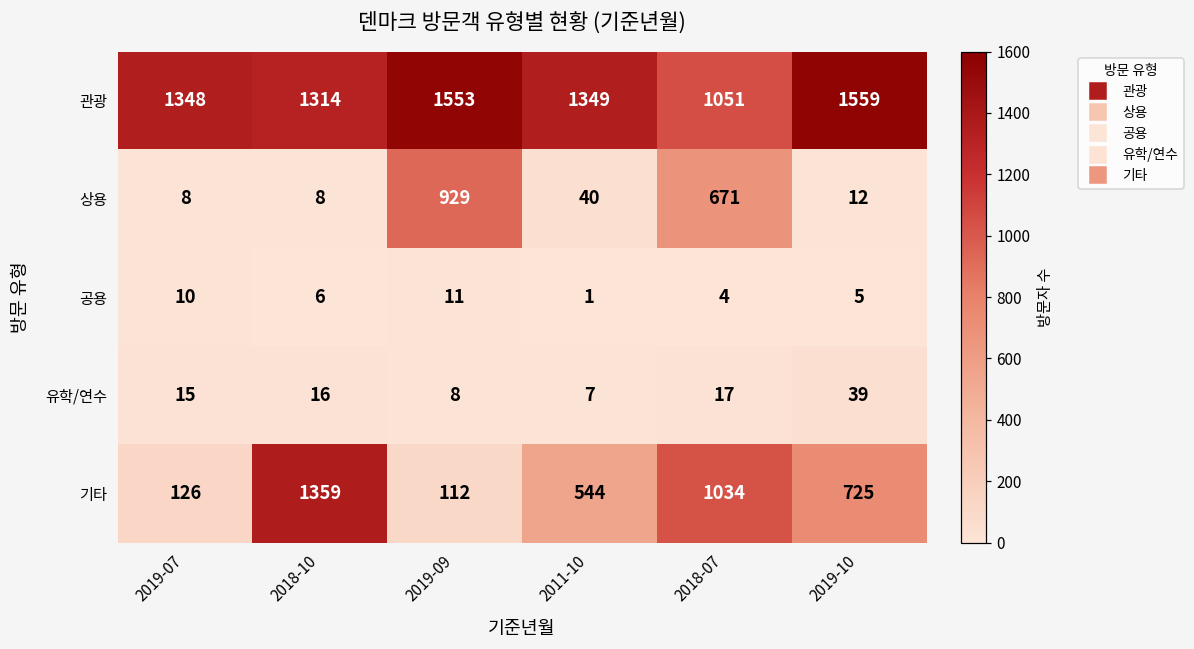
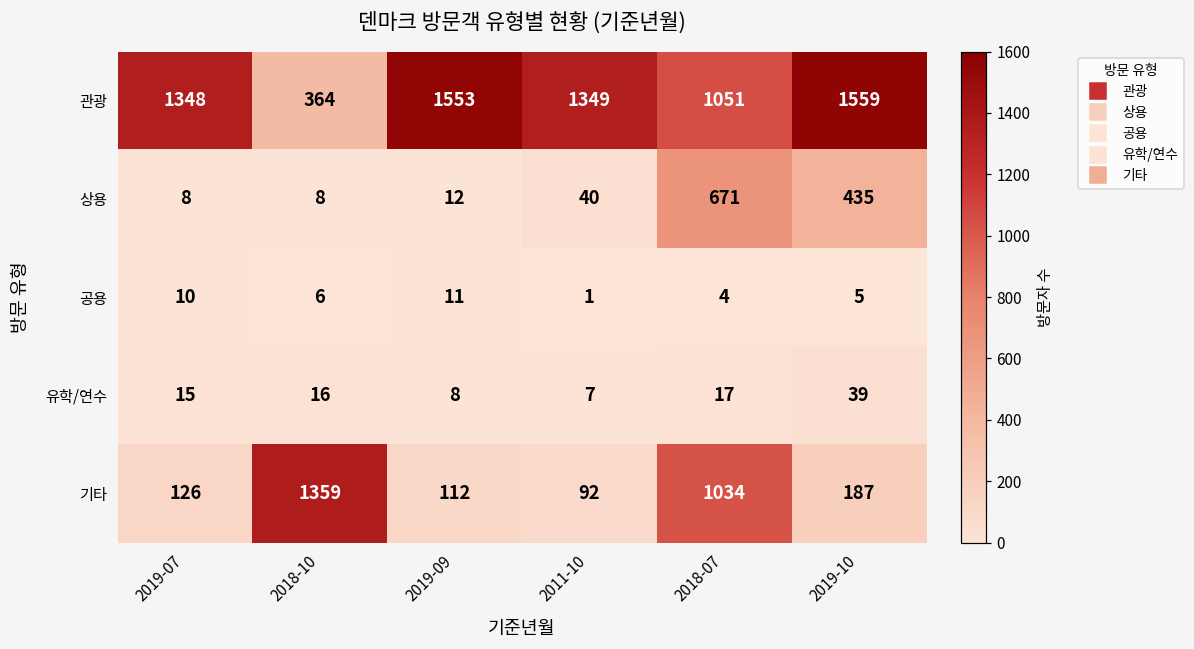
  {
    "관광": {
      "2019-07": 1348,
-     "2018-10": 1314,
+     "2018-10": 364,
      "2019-09": 1553,
      "2011-10": 1349,
      "2018-07": 1051,
      "2019-10": 1559
    },
    "상용": {
      "2019-07": 8,
      "2018-10": 8,
-     "2019-09": 929,
+     "2019-09": 12,
      "2011-10": 40,
      "2018-07": 671,
-     "2019-10": 12
+     "2019-10": 435
    },
    "공용": {
      "2019-07": 10,
      "2018-10": 6,
      "2019-09": 11,
      "2011-10": 1,
      "2018-07": 4,
      "2019-10": 5
    },
    "유학/연수": {
      "2019-07": 15,
      "2018-10": 16,
      "2019-09": 8,
      "2011-10": 7,
      "2018-07": 17,
      "2019-10": 39
    },
    "기타": {
      "2019-07": 126,
      "2018-10": 1359,
      "2019-09": 112,
-     "2011-10": 544,
+     "2011-10": 92,
      "2018-07": 1034,
-     "2019-10": 725
+     "2019-10": 187
    }
  }
